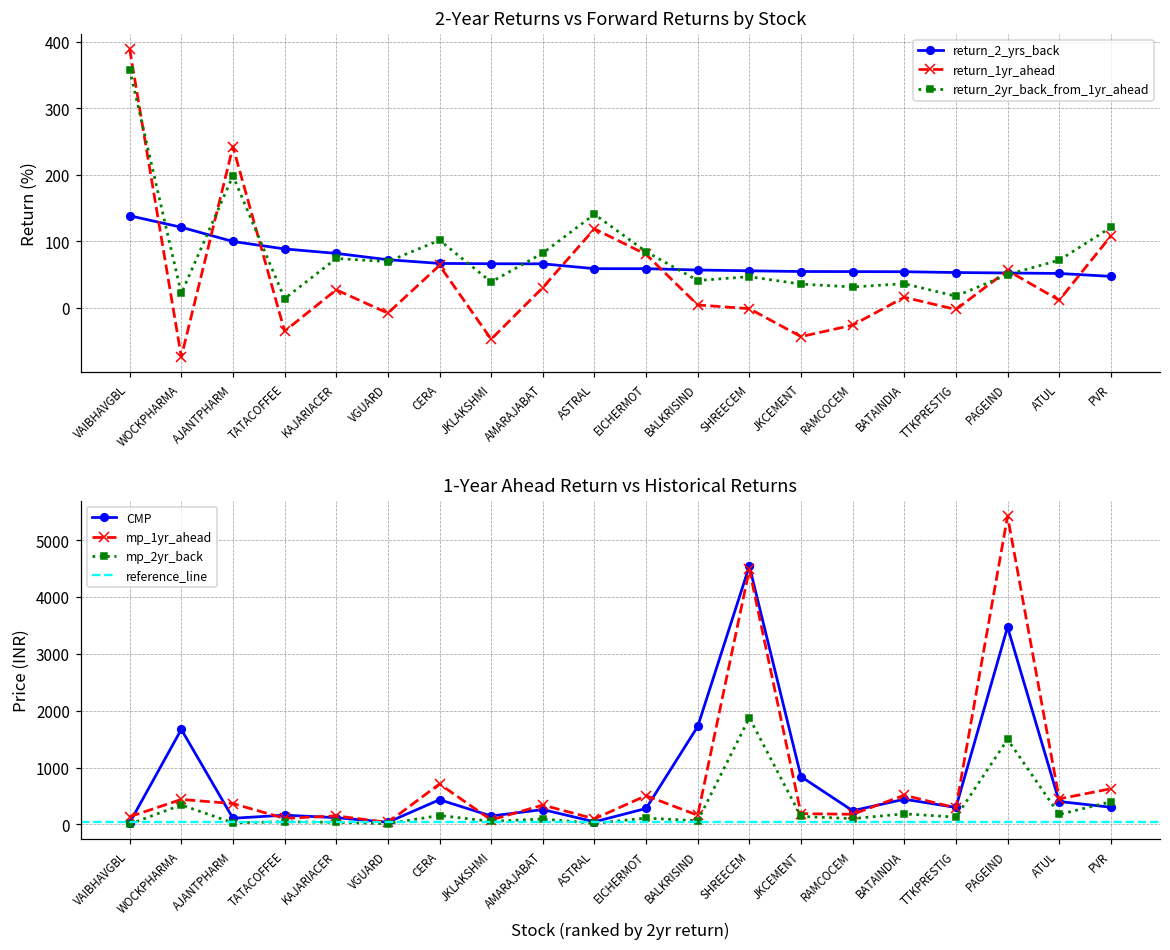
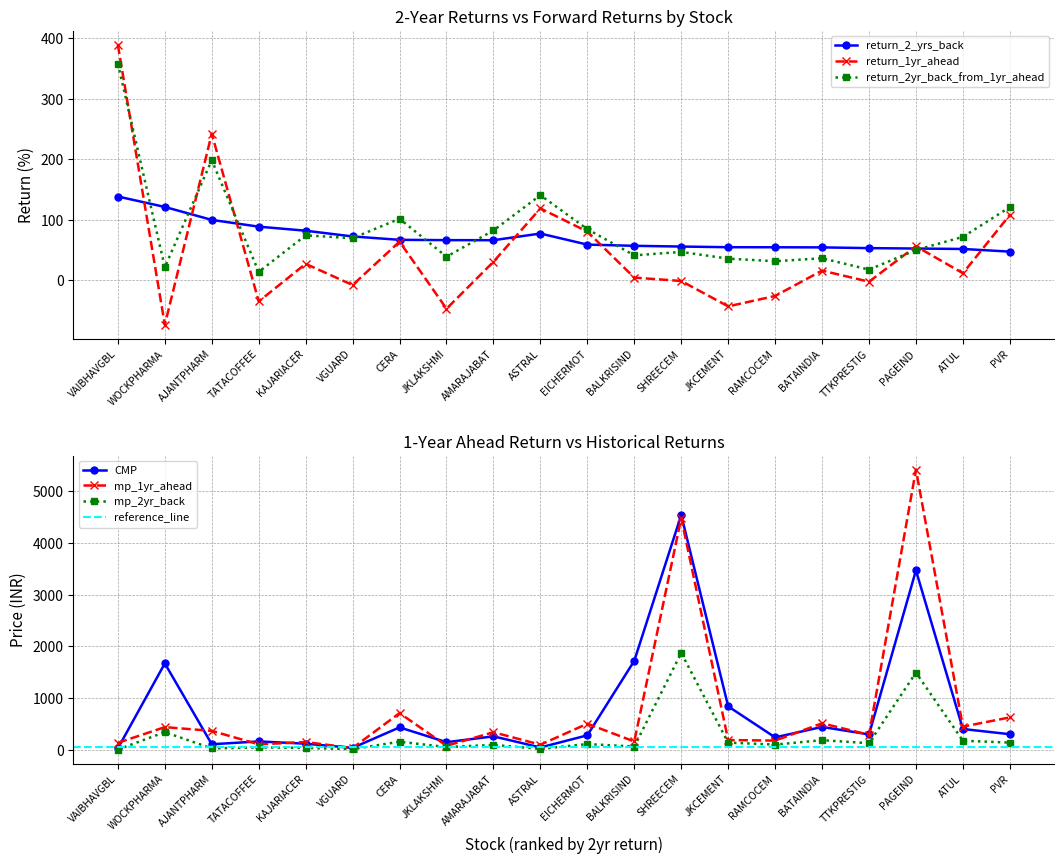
  {
    "2-Year Returns vs Forward Returns by Stock": {
      "return_2_yrs_back": {
        "VAIBHAVGBL": 140,
        "WOCKPHARMA": 120,
        "AJANTPHARM": 100,
        "TATACOFFEE": 90,
        "KAJARIACER": 80,
        "JKLAKSHMI": 70,
        "AMARAJABAT": 70,
-       "ASTRAL": 60,
+       "ASTRAL": 80,
        "EICHERMOT": 60,
        "BALKRISIND": 60,
        "SHREECEM": 60,
        "JKCEMENT": 50,
        "RAMCOCEM": 50,
        "BATAINDIA": 50,
        "TTKPRESTIG": 50,
        "ATUL": 50,
        "PVR": 50
      },
      "return_1yr_ahead": {
        "VAIBHAVGBL": 390,
        "WOCKPHARMA": -70,
        "AJANTPHARM": 240,
        "TATACOFFEE": -40,
        "KAJARIACER": 30,
        "VGUARD": -10,
        "JKLAKSHMI": -50,
        "AMARAJABAT": 30,
        "ASTRAL": 120,
        "BALKRISIND": 0,
        "SHREECEM": 0,
        "JKCEMENT": -40,
        "RAMCOCEM": -30,
        "BATAINDIA": 20,
        "TTKPRESTIG": 0,
        "ATUL": 10,
        "PVR": 110
      },
      "return_2yr_back_from_1yr_ahead": {
        "VAIBHAVGBL": 360,
        "WOCKPHARMA": 20,
        "AJANTPHARM": 200,
        "TATACOFFEE": 10,
        "KAJARIACER": 70,
        "CERA": 100,
        "JKLAKSHMI": 40,
        "AMARAJABAT": 80,
        "ASTRAL": 140,
        "BALKRISIND": 40,
        "SHREECEM": 50,
        "JKCEMENT": 40,
        "RAMCOCEM": 30,
        "BATAINDIA": 40,
        "TTKPRESTIG": 20,
        "ATUL": 70,
        "PVR": 120
      }
    },
    "1-Year Ahead Return vs Historical Returns": {
      "CMP": {
        "WOCKPHARMA": 1700,
        "AJANTPHARM": 100,
        "TATACOFFEE": 200,
        "CERA": 400,
        "JKLAKSHMI": 100,
        "AMARAJABAT": 300,
        "EICHERMOT": 300,
        "BALKRISIND": 1700,
        "SHREECEM": 4500,
        "JKCEMENT": 800,
        "RAMCOCEM": 200,
        "BATAINDIA": 400,
        "PAGEIND": 3500,
        "PVR": 300
      },
      "mp_1yr_ahead": {
        "VAIBHAVGBL": 100,
        "WOCKPHARMA": 400,
        "AJANTPHARM": 400,
        "TATACOFFEE": 100,
        "CERA": 700,
        "AMARAJABAT": 300,
        "ASTRAL": 100,
        "EICHERMOT": 500,
        "BALKRISIND": 200,
        "SHREECEM": 4500,
        "RAMCOCEM": 200,
        "BATAINDIA": 500,
        "PAGEIND": 5400,
        "PVR": 600
      },
      "mp_2yr_back": {
        "WOCKPHARMA": 300,
        "AJANTPHARM": 0,
        "TATACOFFEE": 0,
        "KAJARIACER": 0,
        "CERA": 200,
        "AMARAJABAT": 100,
        "EICHERMOT": 100,
        "BALKRISIND": 100,
        "SHREECEM": 1900,
        "RAMCOCEM": 100,
        "BATAINDIA": 200,
        "TTKPRESTIG": 100,
        "PAGEIND": 1500,
        "ATUL": 200,
-       "PVR": 400
+       "PVR": 100
      }
    }
  }
